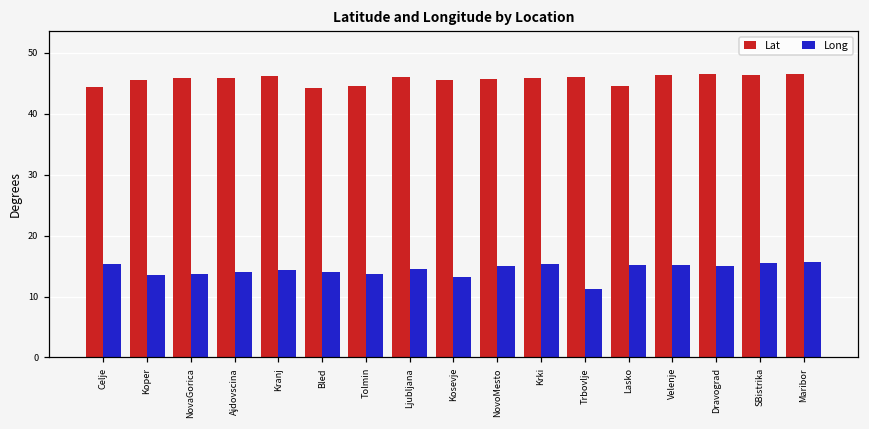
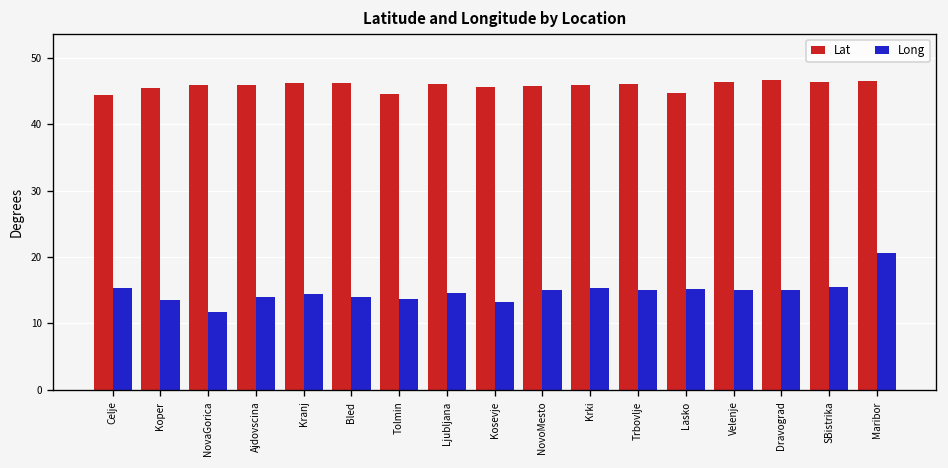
  {
    "Lat": {
      "Celje": 44,
      "Koper": 45,
      "NovaGorica": 46,
      "Ajdovscina": 46,
      "Kranj": 46,
-     "Bled": 44,
+     "Bled": 46,
      "Tolmin": 45,
      "Ljubljana": 46,
      "Kosevje": 46,
      "NovoMesto": 46,
      "Krki": 46,
      "Trbovlje": 46,
      "Lasko": 45,
      "Velenje": 46,
      "Dravograd": 47,
      "SBistrika": 46,
      "Maribor": 47
    },
    "Long": {
      "Celje": 15,
      "Koper": 14,
-     "NovaGorica": 14,
+     "NovaGorica": 12,
      "Ajdovscina": 14,
      "Kranj": 14,
      "Bled": 14,
      "Tolmin": 14,
      "Ljubljana": 15,
      "Kosevje": 13,
      "NovoMesto": 15,
      "Krki": 15,
-     "Trbovlje": 11,
+     "Trbovlje": 15,
      "Lasko": 15,
      "Velenje": 15,
      "Dravograd": 15,
      "SBistrika": 16,
-     "Maribor": 16
+     "Maribor": 21
    }
  }
